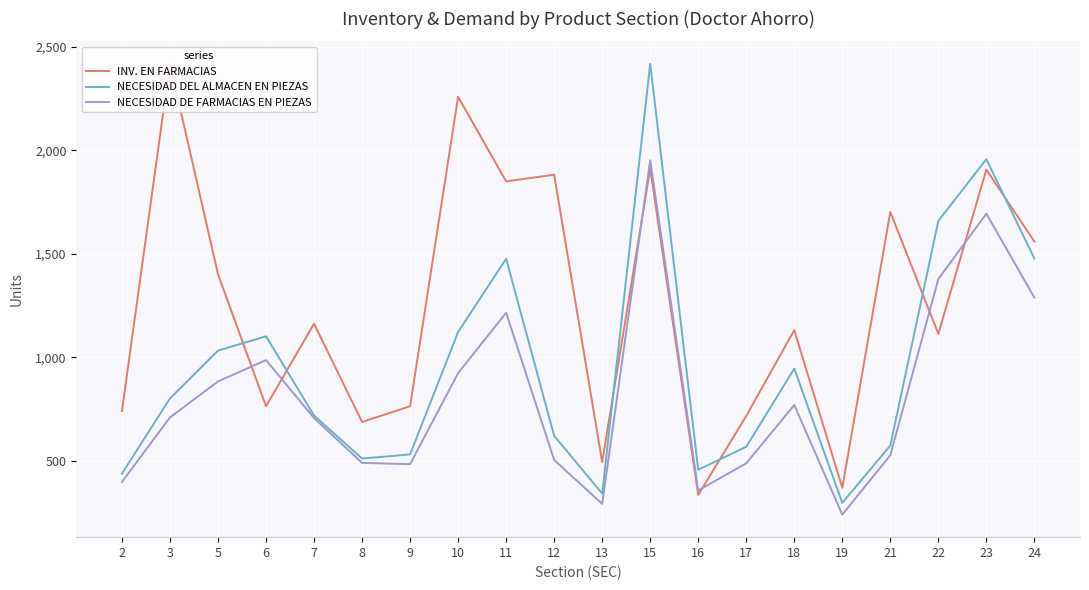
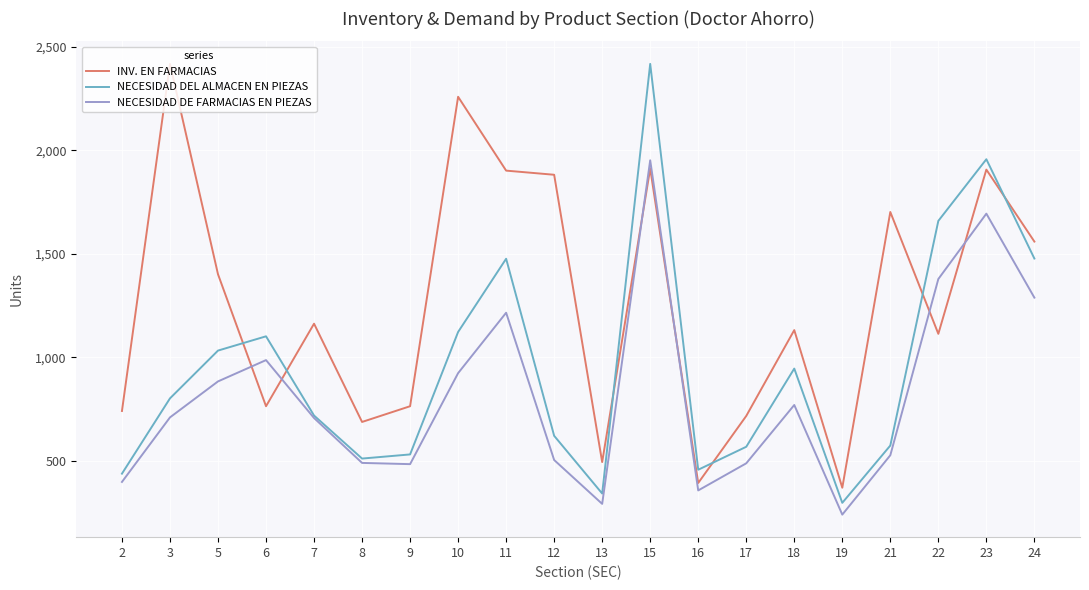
  {
    "INV. EN FARMACIAS": {
      "2": "740",
      "5": "1,400",
      "6": "760",
      "7": "1,160",
      "8": "690",
      "9": "760",
      "10": "2,260",
-     "11": "1,850",
+     "11": "1,900",
      "12": "1,880",
      "13": "490",
      "15": "1,910",
-     "16": "330",
+     "16": "390",
      "17": "720",
      "18": "1,130",
      "19": "370",
      "21": "1,700",
      "22": "1,110",
      "23": "1,910",
      "24": "1,560"
    }
  }
